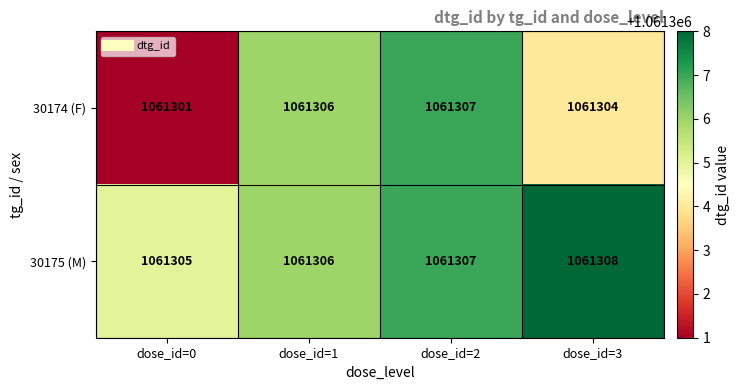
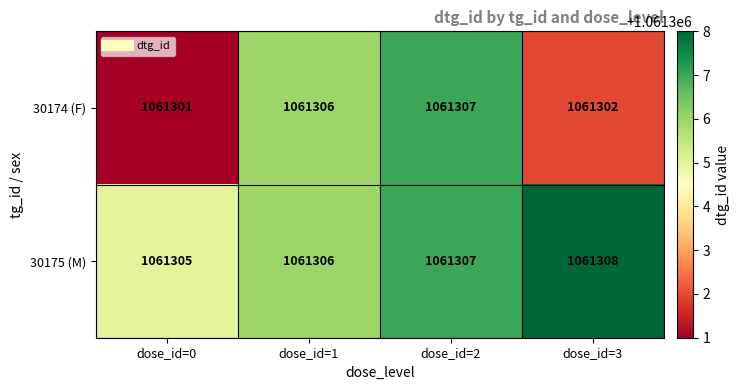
  {
    "30174 (F)": {
      "dose_id=0": 1061301,
      "dose_id=1": 1061306,
      "dose_id=2": 1061307,
-     "dose_id=3": 1061304
+     "dose_id=3": 1061302
    },
    "30175 (M)": {
      "dose_id=0": 1061305,
      "dose_id=1": 1061306,
      "dose_id=2": 1061307,
      "dose_id=3": 1061308
    }
  }
